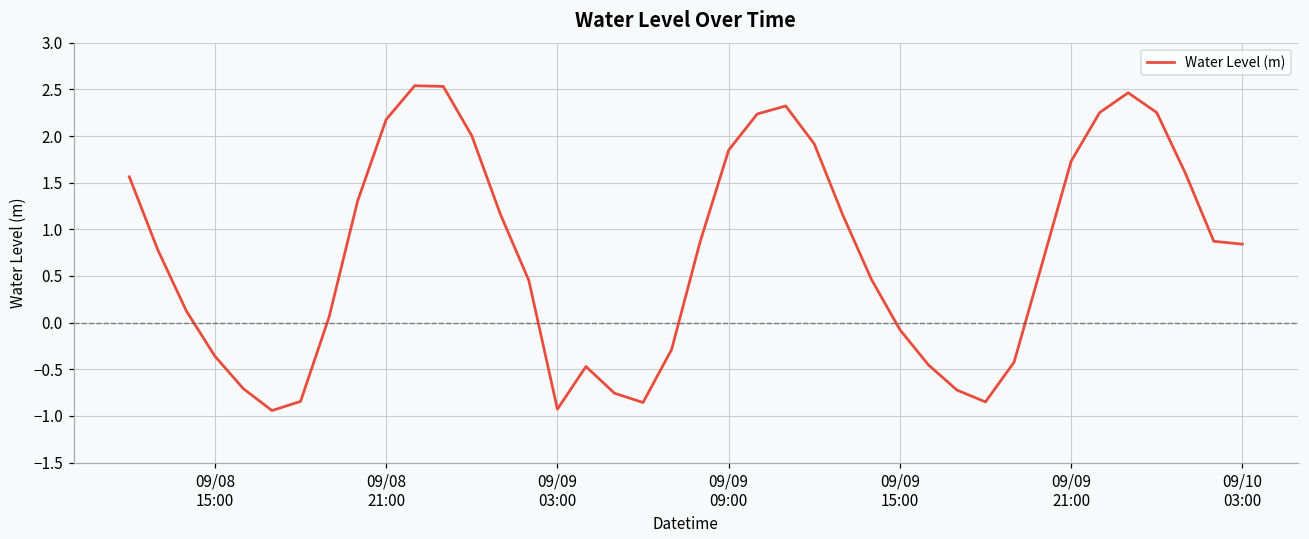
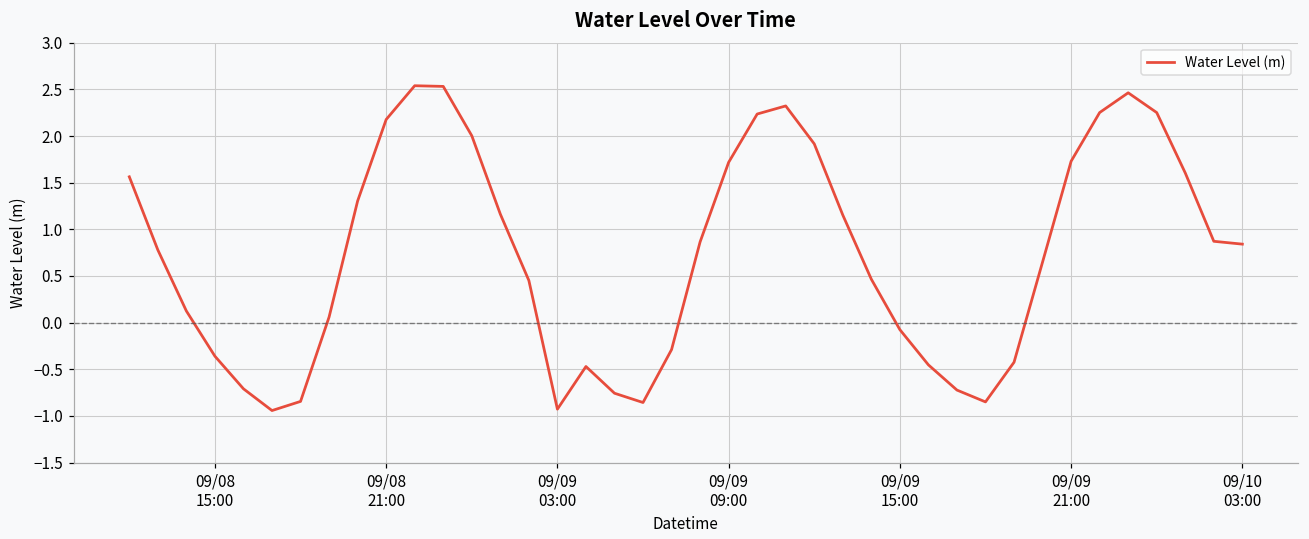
  {
    "09/08 15:00": -0.4,
    "09/08 21:00": 2.2,
    "09/09 03:00": -0.9,
-   "09/09 09:00": 1.8,
+   "09/09 09:00": 1.7,
    "09/09 15:00": -0.1,
    "09/09 21:00": 1.7,
    "09/10 03:00": 0.8
  }
